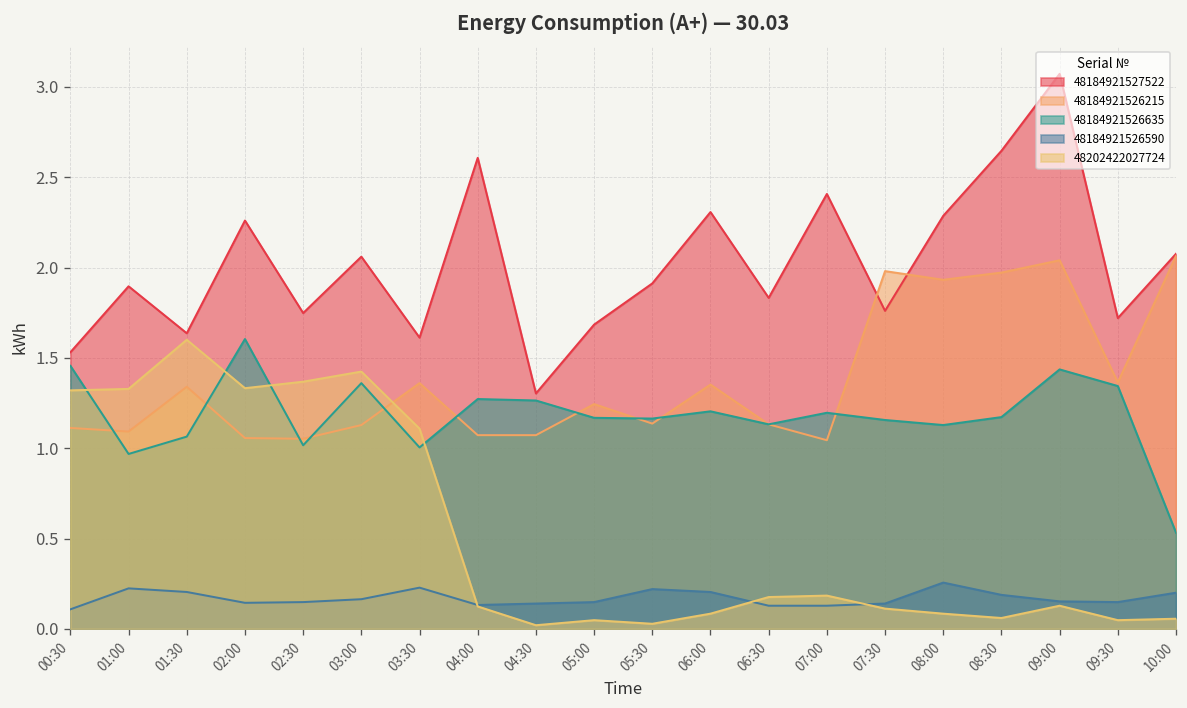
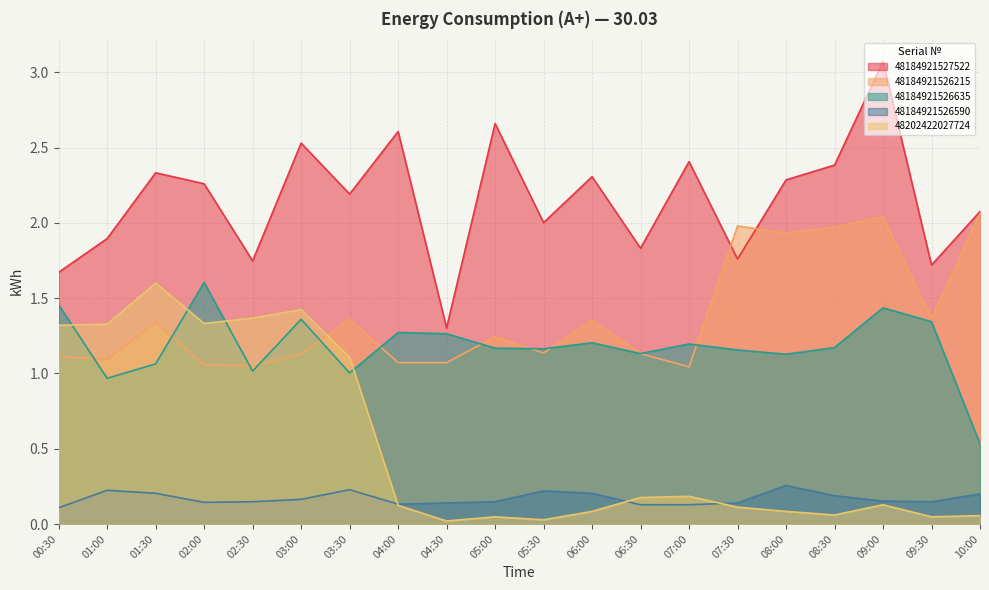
  {
    "48184921527522": {
-     "00:30": 1.53,
+     "00:30": 1.67,
      "01:00": 1.90,
-     "01:30": 1.64,
+     "01:30": 2.33,
      "02:00": 2.26,
      "02:30": 1.75,
-     "03:00": 2.06,
-     "03:30": 1.61,
+     "03:00": 2.53,
+     "03:30": 2.19,
      "04:00": 2.61,
      "04:30": 1.30,
-     "05:00": 1.68,
-     "05:30": 1.91,
+     "05:00": 2.66,
+     "05:30": 2.00,
      "06:00": 2.31,
      "06:30": 1.83,
      "07:00": 2.41,
      "07:30": 1.76,
      "08:00": 2.29,
-     "08:30": 2.65,
+     "08:30": 2.38,
      "09:30": 1.72
    }
  }
